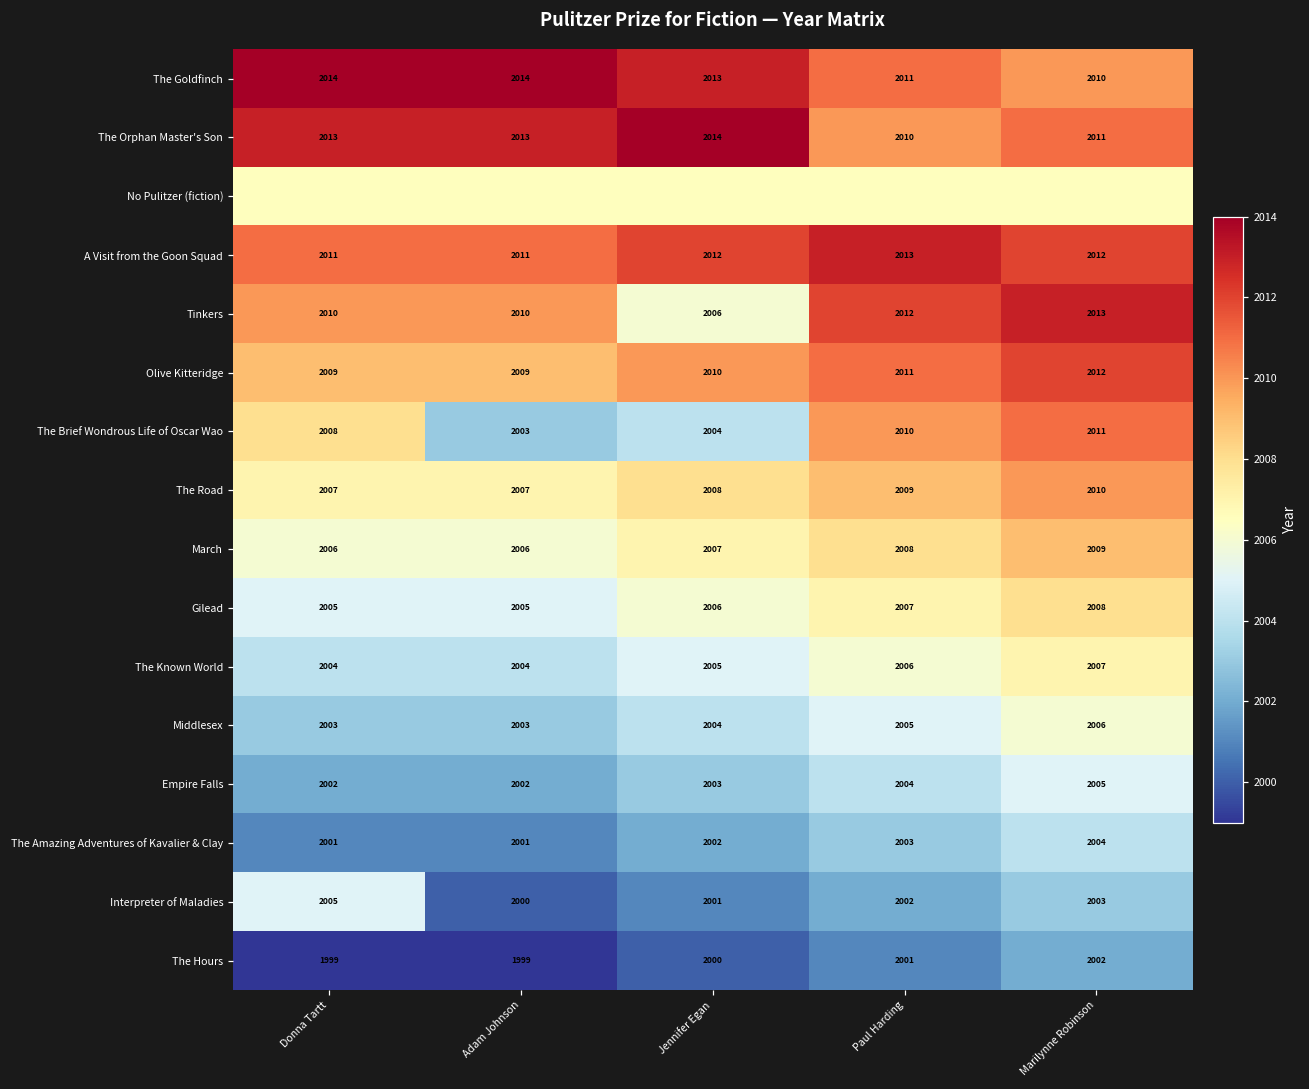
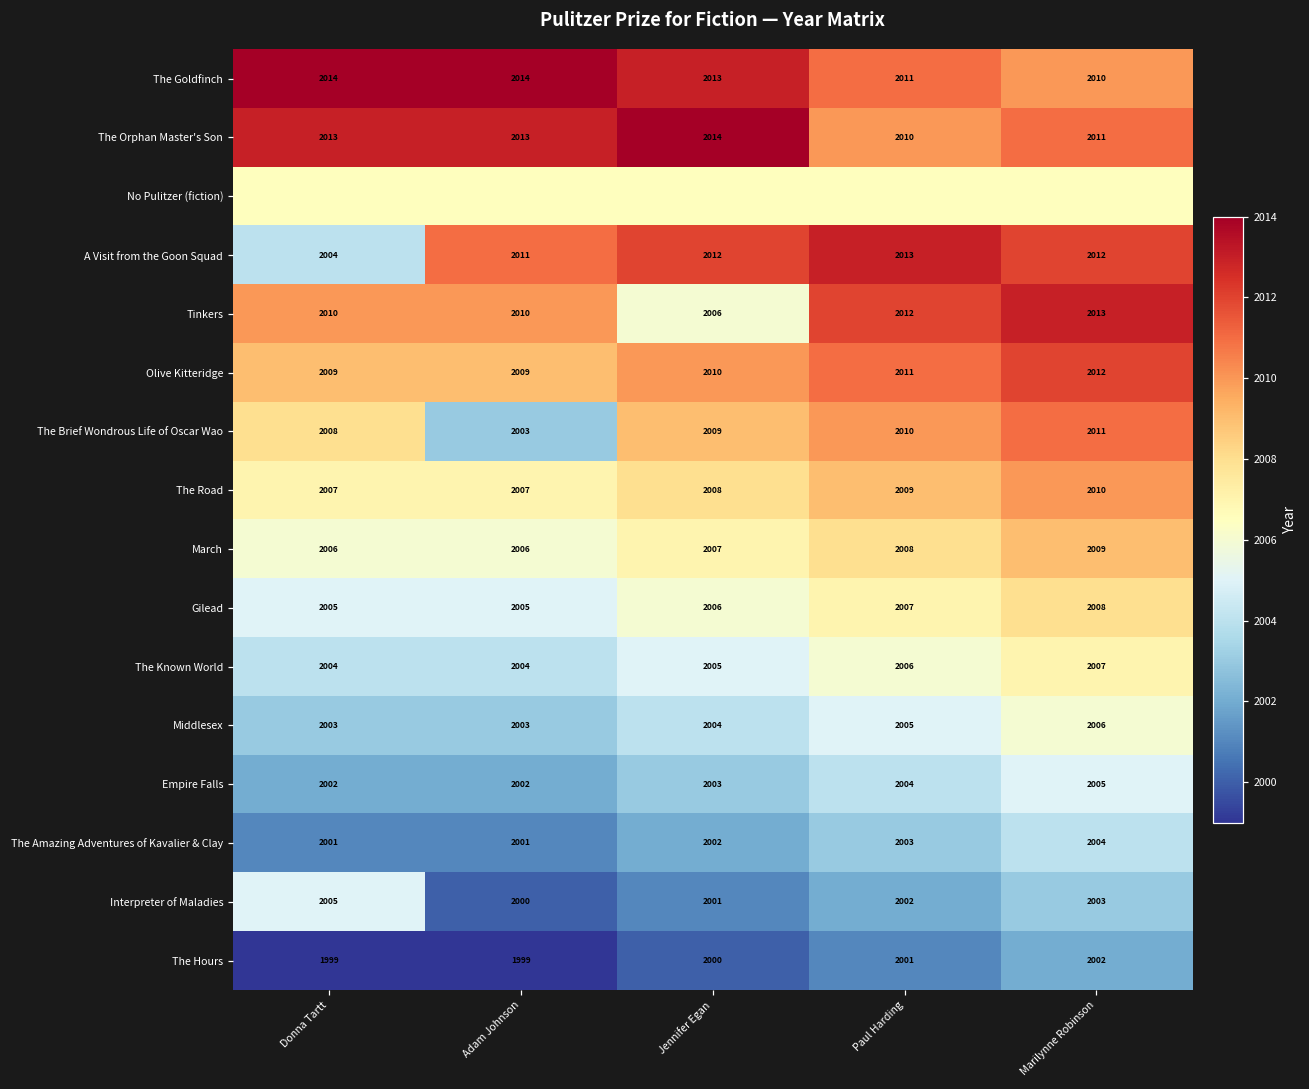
  {
    "The Goldfinch": {
      "Donna Tartt": 2014,
      "Adam Johnson": 2014,
      "Jennifer Egan": 2013,
      "Paul Harding": 2011,
      "Marilynne Robinson": 2010
    },
    "The Orphan Master's Son": {
      "Donna Tartt": 2013,
      "Adam Johnson": 2013,
      "Jennifer Egan": 2014,
      "Paul Harding": 2010,
      "Marilynne Robinson": 2011
    },
    "A Visit from the Goon Squad": {
-     "Donna Tartt": 2011,
+     "Donna Tartt": 2004,
      "Adam Johnson": 2011,
      "Jennifer Egan": 2012,
      "Paul Harding": 2013,
      "Marilynne Robinson": 2012
    },
    "Tinkers": {
      "Donna Tartt": 2010,
      "Adam Johnson": 2010,
      "Jennifer Egan": 2006,
      "Paul Harding": 2012,
      "Marilynne Robinson": 2013
    },
    "Olive Kitteridge": {
      "Donna Tartt": 2009,
      "Adam Johnson": 2009,
      "Jennifer Egan": 2010,
      "Paul Harding": 2011,
      "Marilynne Robinson": 2012
    },
    "The Brief Wondrous Life of Oscar Wao": {
      "Donna Tartt": 2008,
      "Adam Johnson": 2003,
-     "Jennifer Egan": 2004,
+     "Jennifer Egan": 2009,
      "Paul Harding": 2010,
      "Marilynne Robinson": 2011
    },
    "The Road": {
      "Donna Tartt": 2007,
      "Adam Johnson": 2007,
      "Jennifer Egan": 2008,
      "Paul Harding": 2009,
      "Marilynne Robinson": 2010
    },
    "March": {
      "Donna Tartt": 2006,
      "Adam Johnson": 2006,
      "Jennifer Egan": 2007,
      "Paul Harding": 2008,
      "Marilynne Robinson": 2009
    },
    "Gilead": {
      "Donna Tartt": 2005,
      "Adam Johnson": 2005,
      "Jennifer Egan": 2006,
      "Paul Harding": 2007,
      "Marilynne Robinson": 2008
    },
    "The Known World": {
      "Donna Tartt": 2004,
      "Adam Johnson": 2004,
      "Jennifer Egan": 2005,
      "Paul Harding": 2006,
      "Marilynne Robinson": 2007
    },
    "Middlesex": {
      "Donna Tartt": 2003,
      "Adam Johnson": 2003,
      "Jennifer Egan": 2004,
      "Paul Harding": 2005,
      "Marilynne Robinson": 2006
    },
    "Empire Falls": {
      "Donna Tartt": 2002,
      "Adam Johnson": 2002,
      "Jennifer Egan": 2003,
      "Paul Harding": 2004,
      "Marilynne Robinson": 2005
    },
    "The Amazing Adventures of Kavalier & Clay": {
      "Donna Tartt": 2001,
      "Adam Johnson": 2001,
      "Jennifer Egan": 2002,
      "Paul Harding": 2003,
      "Marilynne Robinson": 2004
    },
    "Interpreter of Maladies": {
      "Donna Tartt": 2005,
      "Adam Johnson": 2000,
      "Jennifer Egan": 2001,
      "Paul Harding": 2002,
      "Marilynne Robinson": 2003
    },
    "The Hours": {
      "Donna Tartt": 1999,
      "Adam Johnson": 1999,
      "Jennifer Egan": 2000,
      "Paul Harding": 2001,
      "Marilynne Robinson": 2002
    }
  }
